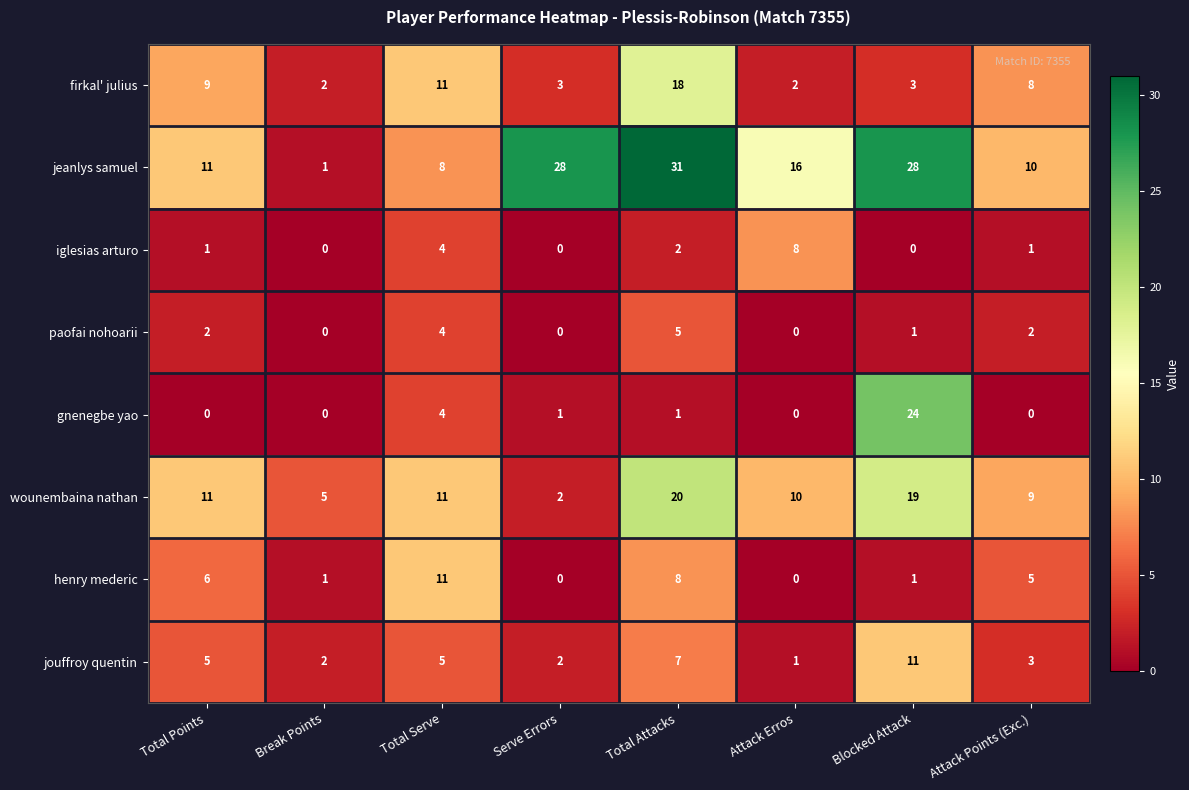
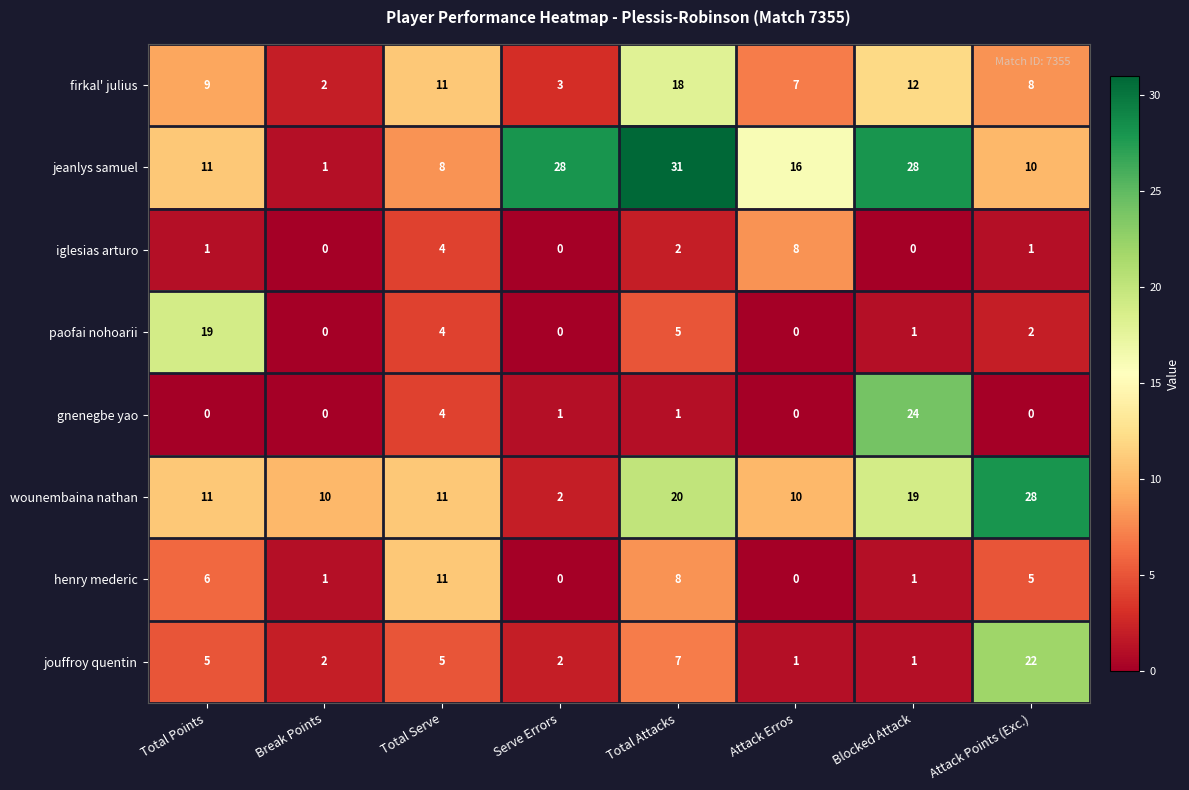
  {
    "firkal' julius": {
      "Total Points": 9,
      "Break Points": 2,
      "Total Serve": 11,
      "Serve Errors": 3,
      "Total Attacks": 18,
-     "Attack Erros": 2,
-     "Blocked Attack": 3
+     "Attack Erros": 7,
+     "Blocked Attack": 12
    },
    "jeanlys samuel": {
      "Total Points": 11,
      "Break Points": 1,
      "Total Serve": 8,
      "Serve Errors": 28,
      "Total Attacks": 31,
      "Attack Erros": 16,
      "Blocked Attack": 28,
      "Attack Points (Exc.)": 10
    },
    "iglesias arturo": {
      "Total Points": 1,
      "Break Points": 0,
      "Total Serve": 4,
      "Serve Errors": 0,
      "Total Attacks": 2,
      "Attack Erros": 8,
      "Blocked Attack": 0,
      "Attack Points (Exc.)": 1
    },
    "paofai nohoarii": {
-     "Total Points": 2,
+     "Total Points": 19,
      "Break Points": 0,
      "Total Serve": 4,
      "Serve Errors": 0,
      "Total Attacks": 5,
      "Attack Erros": 0,
      "Blocked Attack": 1,
      "Attack Points (Exc.)": 2
    },
    "gnenegbe yao": {
      "Total Points": 0,
      "Break Points": 0,
      "Total Serve": 4,
      "Serve Errors": 1,
      "Total Attacks": 1,
      "Attack Erros": 0,
      "Blocked Attack": 24,
      "Attack Points (Exc.)": 0
    },
    "wounembaina nathan": {
      "Total Points": 11,
-     "Break Points": 5,
+     "Break Points": 10,
      "Total Serve": 11,
      "Serve Errors": 2,
      "Total Attacks": 20,
      "Attack Erros": 10,
      "Blocked Attack": 19,
-     "Attack Points (Exc.)": 9
+     "Attack Points (Exc.)": 28
    },
    "henry mederic": {
      "Total Points": 6,
      "Break Points": 1,
      "Total Serve": 11,
      "Serve Errors": 0,
      "Total Attacks": 8,
      "Attack Erros": 0,
      "Blocked Attack": 1,
      "Attack Points (Exc.)": 5
    },
    "jouffroy quentin": {
      "Total Points": 5,
      "Break Points": 2,
      "Total Serve": 5,
      "Serve Errors": 2,
      "Total Attacks": 7,
      "Attack Erros": 1,
-     "Blocked Attack": 11,
-     "Attack Points (Exc.)": 3
+     "Blocked Attack": 1,
+     "Attack Points (Exc.)": 22
    }
  }
